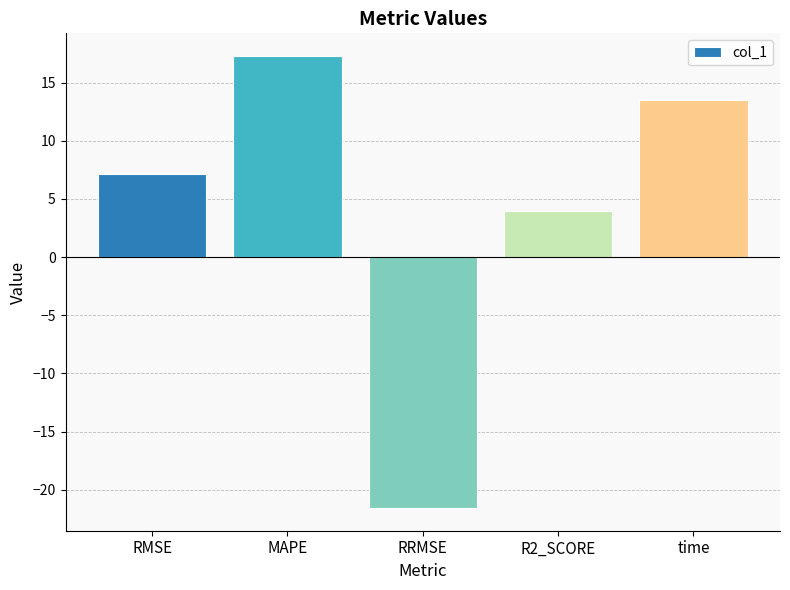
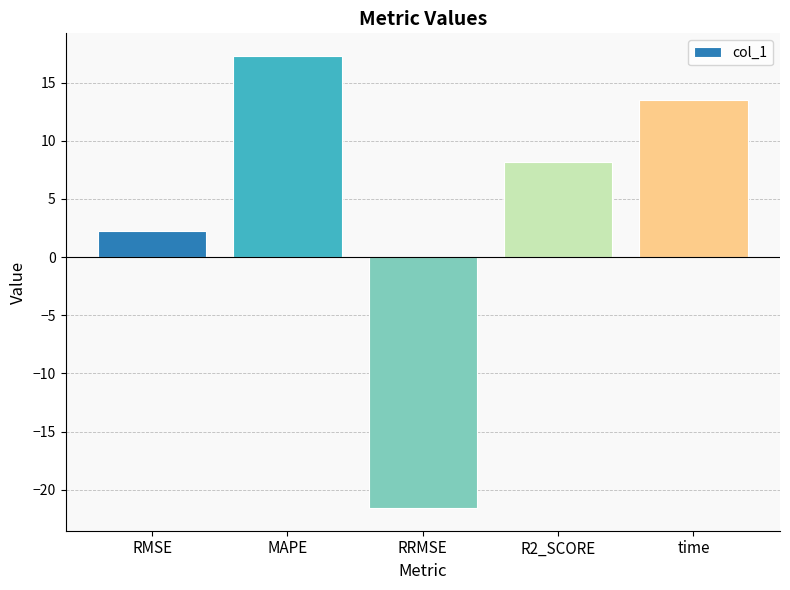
  {
-   "RMSE": 7.1,
+   "RMSE": 2.2,
    "MAPE": 17.3,
    "RRMSE": -21.6,
-   "R2_SCORE": 4.0,
+   "R2_SCORE": 8.1,
    "time": 13.5
  }
